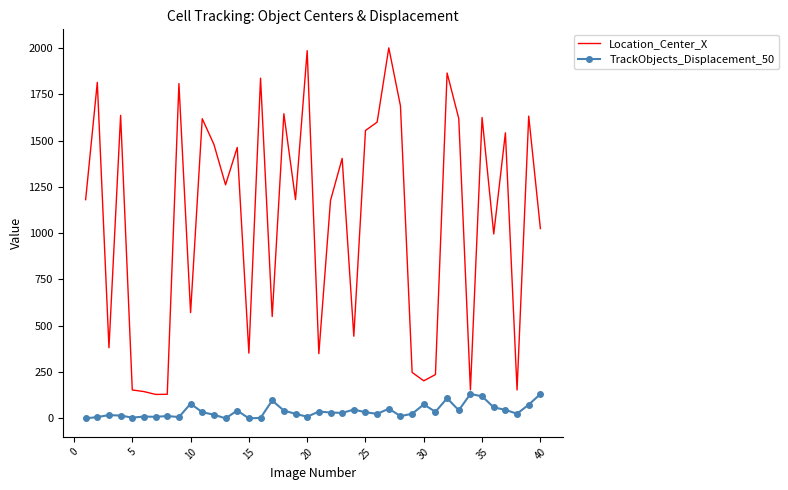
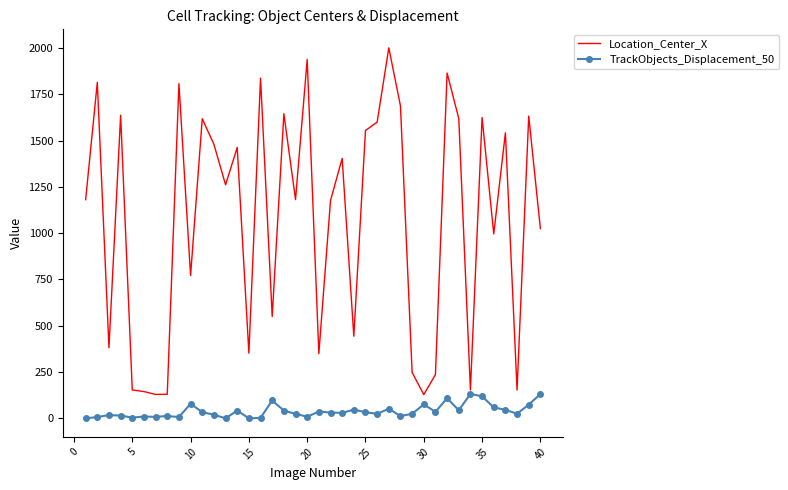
  {
    "Location_Center_X": {
      "5": 150,
-     "10": 570,
+     "10": 770,
      "15": 350,
-     "20": 1990,
+     "20": 1940,
      "25": 1550,
-     "30": 200,
+     "30": 130,
      "35": 1630,
      "40": 1030
    },
    "TrackObjects_Displacement_50": {
      "5": 0,
      "10": 80,
      "15": 0,
      "20": 10,
      "25": 30,
      "30": 80,
      "35": 120,
      "40": 130
    }
  }
